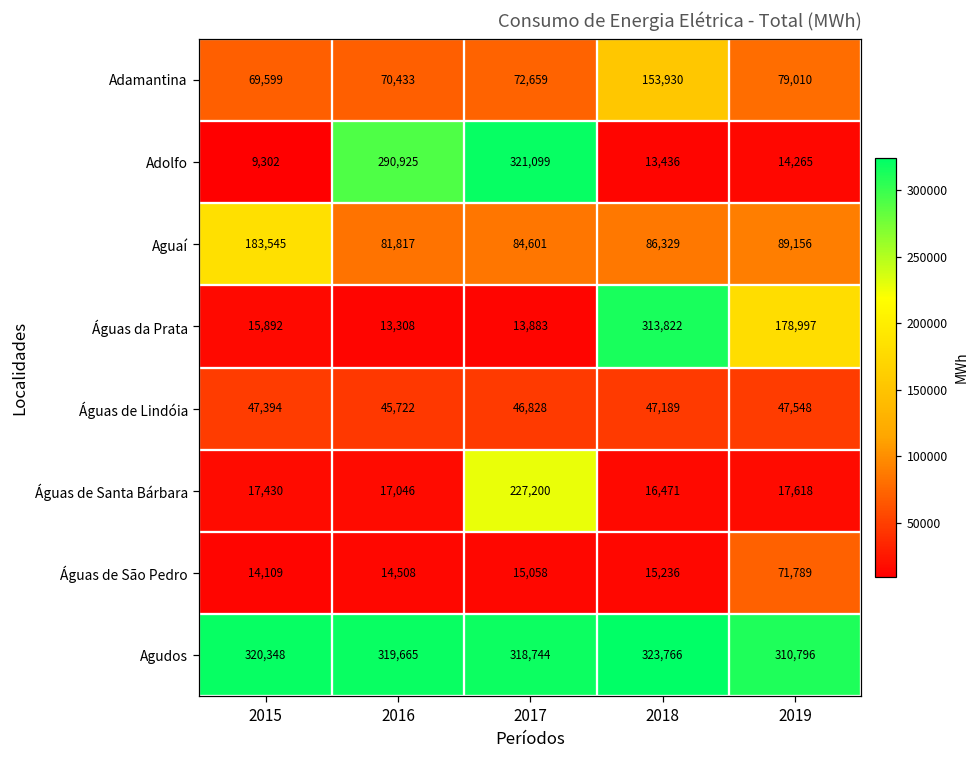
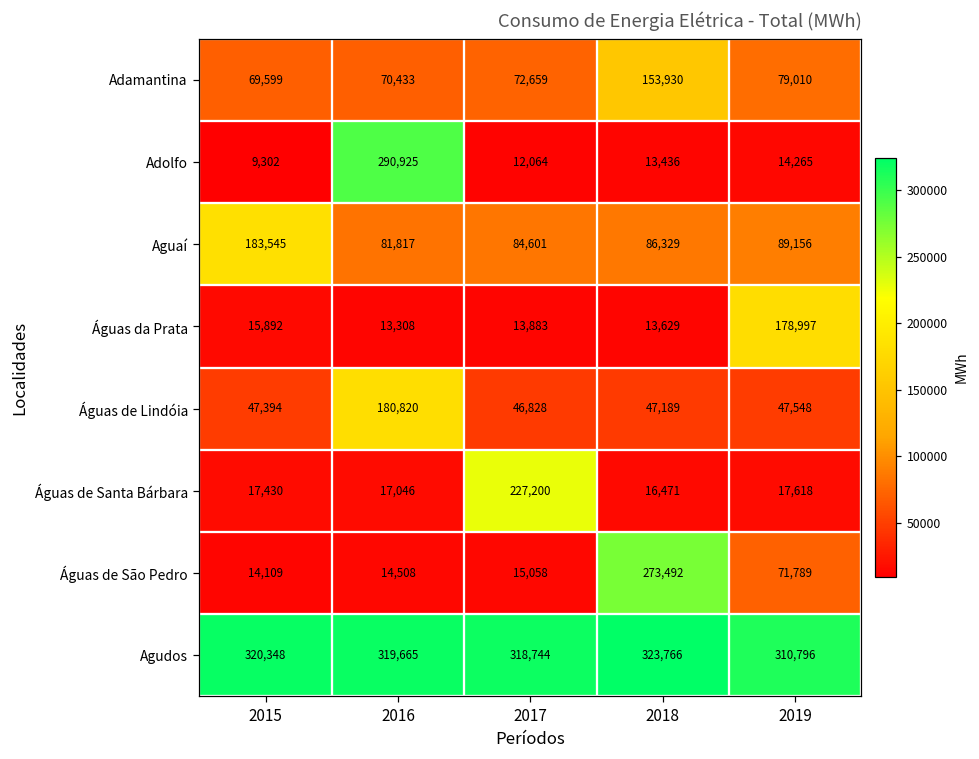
  {
    "Adamantina": {
      "2015": "69,599",
      "2016": "70,433",
      "2017": "72,659",
      "2018": "153,930",
      "2019": "79,010"
    },
    "Adolfo": {
      "2015": "9,302",
      "2016": "290,925",
-     "2017": "321,099",
+     "2017": "12,064",
      "2018": "13,436",
      "2019": "14,265"
    },
    "Aguaí": {
      "2015": "183,545",
      "2016": "81,817",
      "2017": "84,601",
      "2018": "86,329",
      "2019": "89,156"
    },
    "Águas da Prata": {
      "2015": "15,892",
      "2016": "13,308",
      "2017": "13,883",
-     "2018": "313,822",
+     "2018": "13,629",
      "2019": "178,997"
    },
    "Águas de Lindóia": {
      "2015": "47,394",
-     "2016": "45,722",
+     "2016": "180,820",
      "2017": "46,828",
      "2018": "47,189",
      "2019": "47,548"
    },
    "Águas de Santa Bárbara": {
      "2015": "17,430",
      "2016": "17,046",
      "2017": "227,200",
      "2018": "16,471",
      "2019": "17,618"
    },
    "Águas de São Pedro": {
      "2015": "14,109",
      "2016": "14,508",
      "2017": "15,058",
-     "2018": "15,236",
+     "2018": "273,492",
      "2019": "71,789"
    },
    "Agudos": {
      "2015": "320,348",
      "2016": "319,665",
      "2017": "318,744",
      "2018": "323,766",
      "2019": "310,796"
    }
  }
